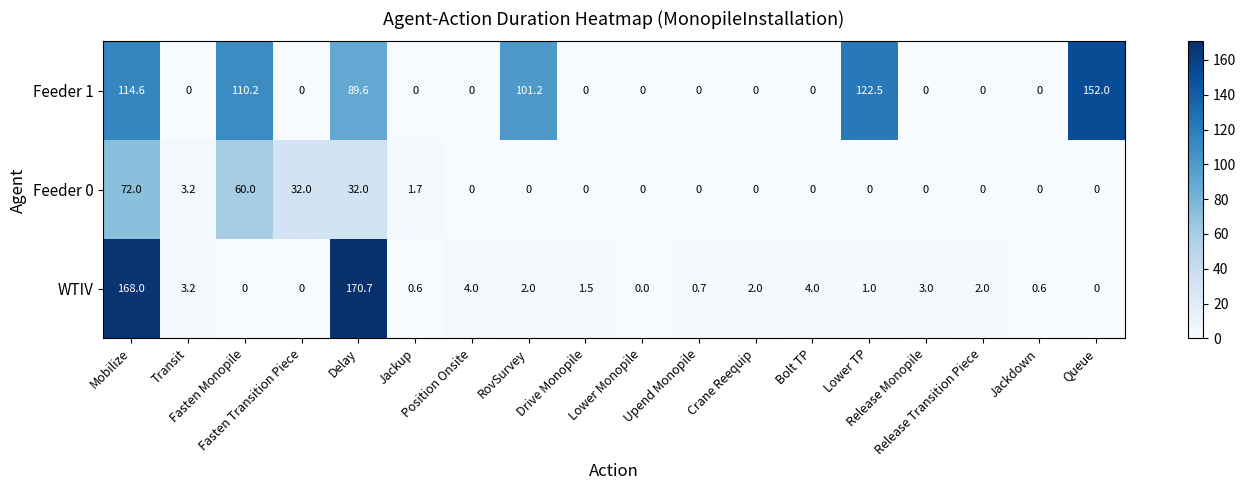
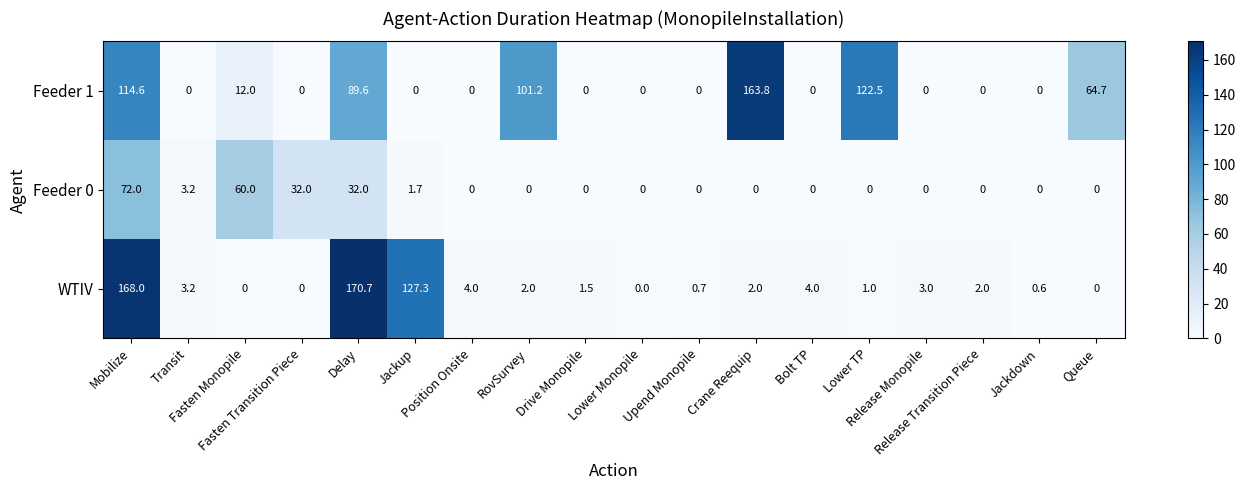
  {
    "Feeder 1": {
      "Mobilize": 114.6,
      "Transit": 0,
-     "Fasten Monopile": 110.2,
+     "Fasten Monopile": 12.0,
      "Fasten Transition Piece": 0,
      "Delay": 89.6,
      "Jackup": 0,
      "Position Onsite": 0,
      "RovSurvey": 101.2,
      "Drive Monopile": 0,
      "Lower Monopile": 0,
      "Upend Monopile": 0,
-     "Crane Reequip": 0,
+     "Crane Reequip": 163.8,
      "Bolt TP": 0,
      "Lower TP": 122.5,
      "Release Monopile": 0,
      "Release Transition Piece": 0,
      "Jackdown": 0,
-     "Queue": 152.0
+     "Queue": 64.7
    },
    "Feeder 0": {
      "Mobilize": 72.0,
      "Transit": 3.2,
      "Fasten Monopile": 60.0,
      "Fasten Transition Piece": 32.0,
      "Delay": 32.0,
      "Jackup": 1.7,
      "Position Onsite": 0,
      "RovSurvey": 0,
      "Drive Monopile": 0,
      "Lower Monopile": 0,
      "Upend Monopile": 0,
      "Crane Reequip": 0,
      "Bolt TP": 0,
      "Lower TP": 0,
      "Release Monopile": 0,
      "Release Transition Piece": 0,
      "Jackdown": 0,
      "Queue": 0
    },
    "WTIV": {
      "Mobilize": 168.0,
      "Transit": 3.2,
      "Fasten Monopile": 0,
      "Fasten Transition Piece": 0,
      "Delay": 170.7,
-     "Jackup": 0.6,
+     "Jackup": 127.3,
      "Position Onsite": 4.0,
      "RovSurvey": 2.0,
      "Drive Monopile": 1.5,
      "Lower Monopile": 0.0,
      "Upend Monopile": 0.7,
      "Crane Reequip": 2.0,
      "Bolt TP": 4.0,
      "Lower TP": 1.0,
      "Release Monopile": 3.0,
      "Release Transition Piece": 2.0,
      "Jackdown": 0.6,
      "Queue": 0
    }
  }
